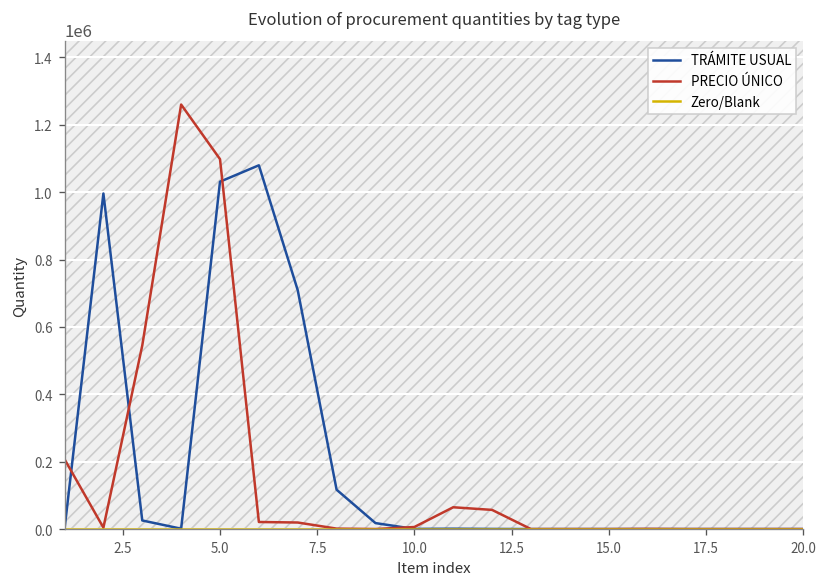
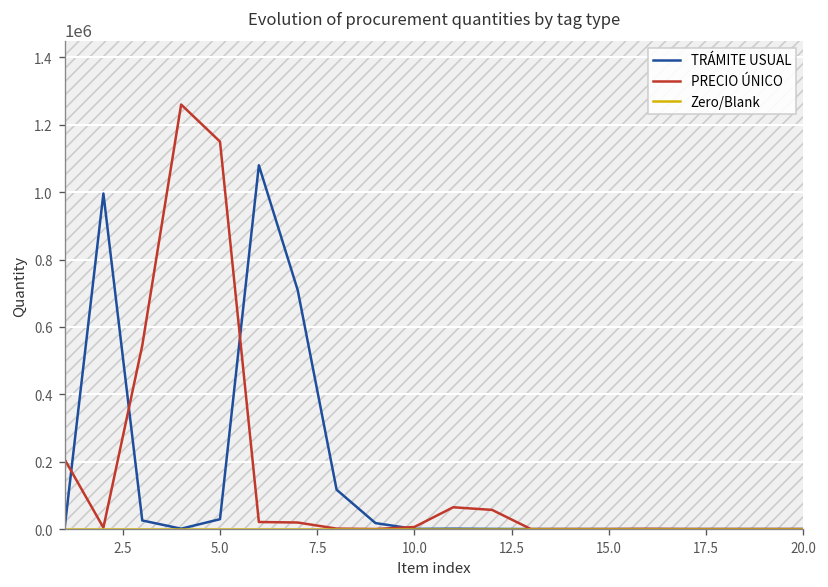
  {
    "TRÁMITE USUAL": {
-     "5.0": 1030000
+     "5.0": 30000
    },
    "PRECIO ÚNICO": {
-     "5.0": 1100000
+     "5.0": 1150000
    },
    "Zero/Blank": {
      "5.0": 0
    }
  }
